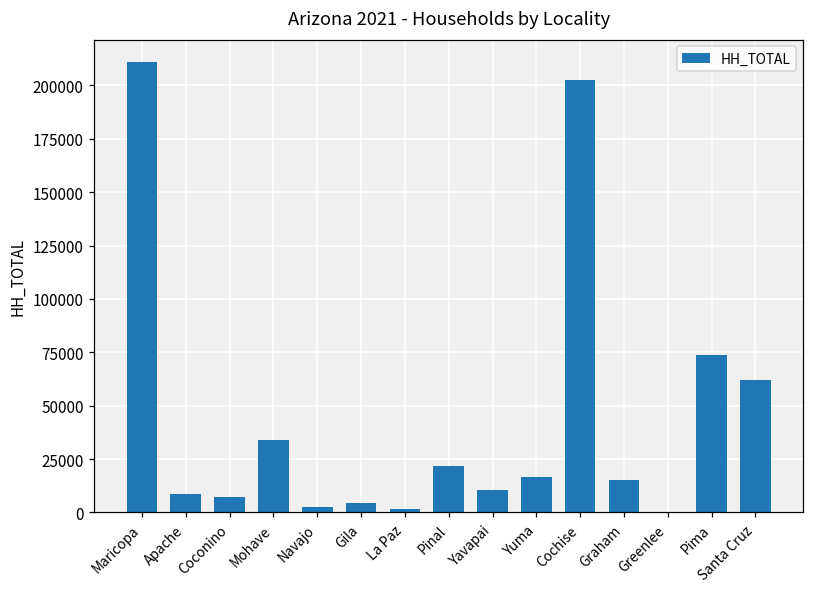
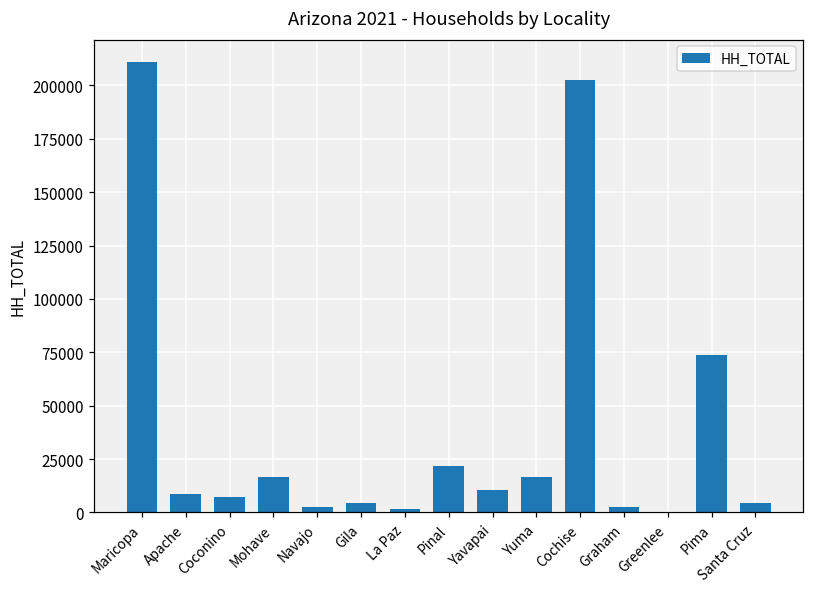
  {
    "Maricopa": 211000,
    "Apache": 9000,
    "Coconino": 7000,
-   "Mohave": 34000,
+   "Mohave": 17000,
    "Navajo": 2000,
    "Gila": 4000,
    "La Paz": 1000,
    "Pinal": 22000,
    "Yavapai": 11000,
    "Yuma": 16000,
    "Cochise": 203000,
-   "Graham": 15000,
+   "Graham": 2000,
    "Pima": 74000,
-   "Santa Cruz": 62000
+   "Santa Cruz": 4000
  }
